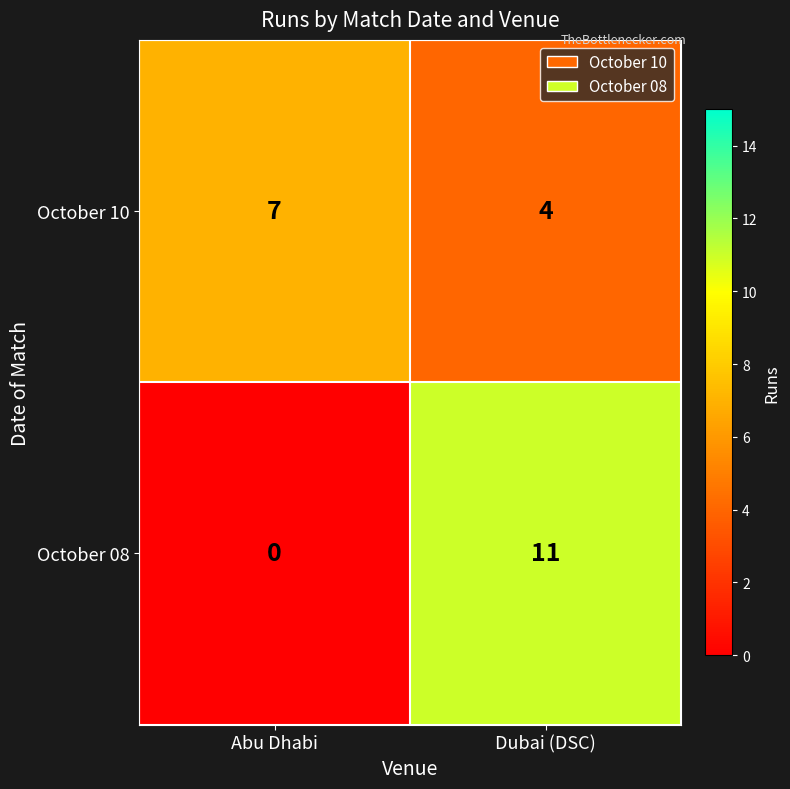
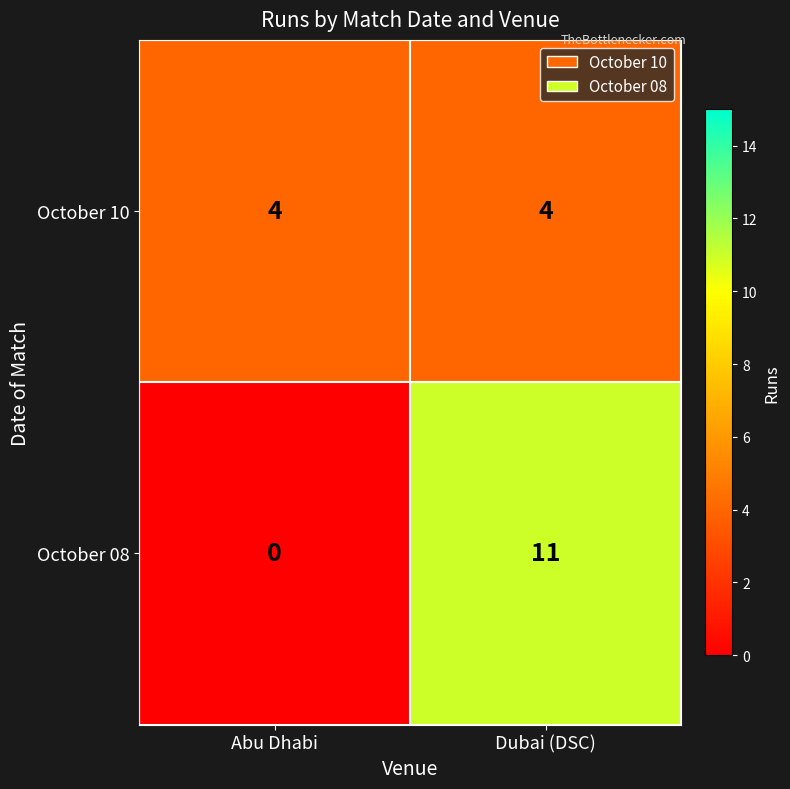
  {
    "October 10": {
-     "Abu Dhabi": 7,
+     "Abu Dhabi": 4,
      "Dubai (DSC)": 4
    },
    "October 08": {
      "Abu Dhabi": 0,
      "Dubai (DSC)": 11
    }
  }
